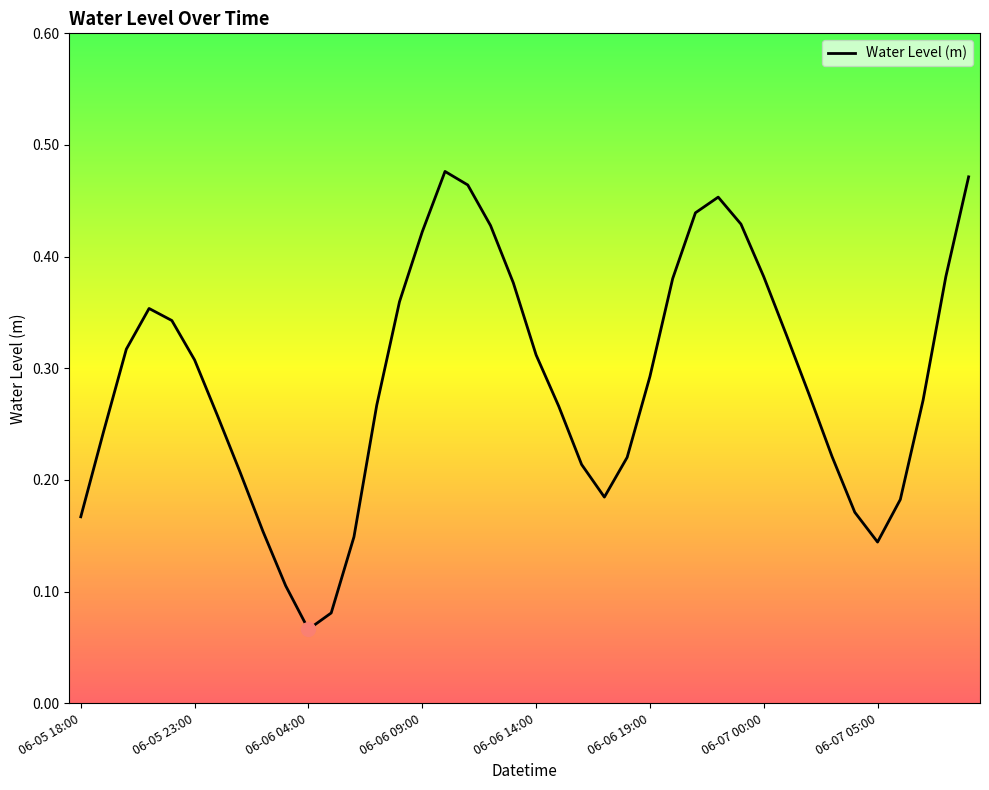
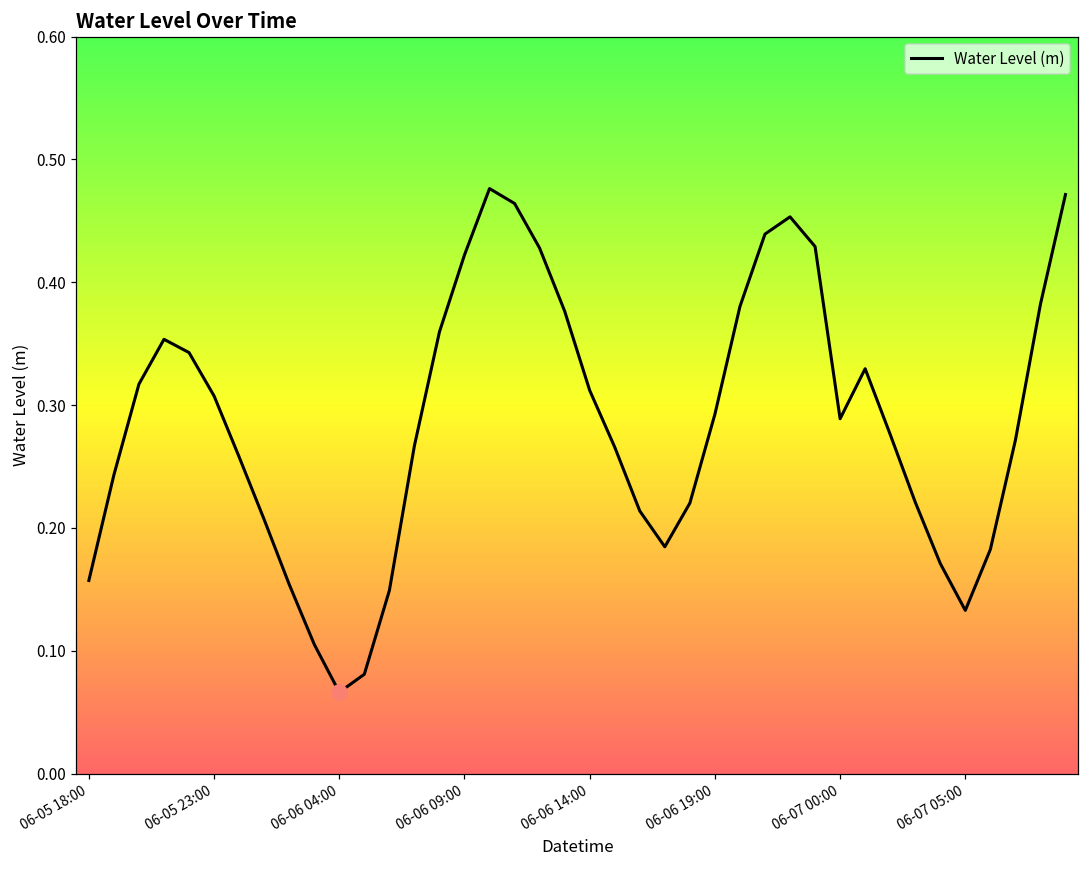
  {
    "Water Level (m)": {
-     "06-05 18:00": 0.167,
+     "06-05 18:00": 0.157,
      "06-05 23:00": 0.307,
      "06-06 09:00": 0.422,
      "06-06 14:00": 0.312,
      "06-06 19:00": 0.293,
-     "06-07 00:00": 0.382,
-     "06-07 05:00": 0.144
+     "06-07 00:00": 0.289,
+     "06-07 05:00": 0.133
    }
  }
